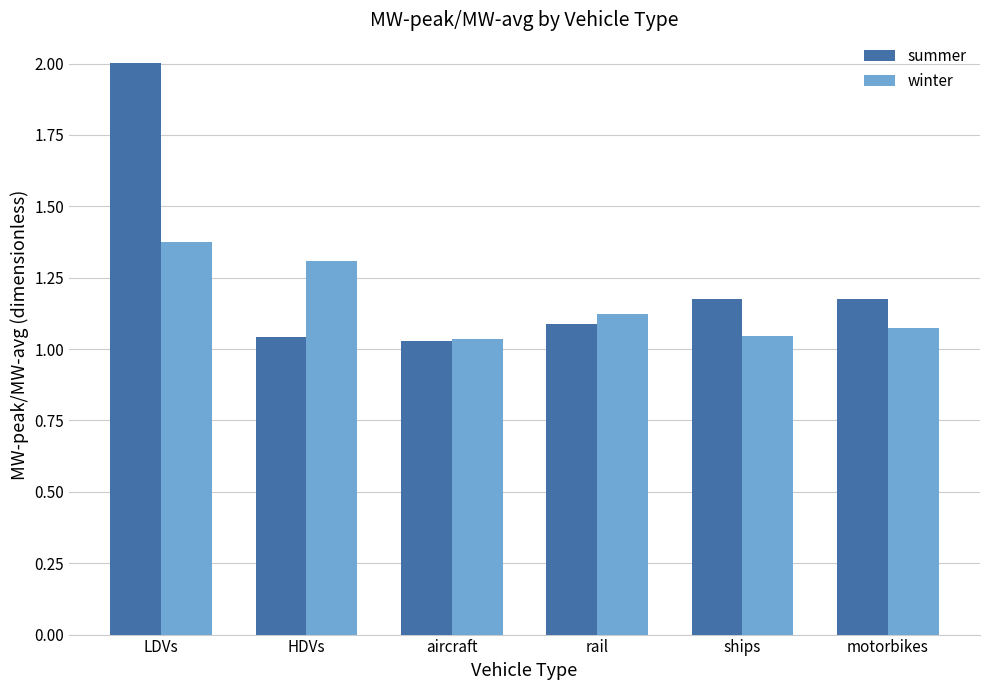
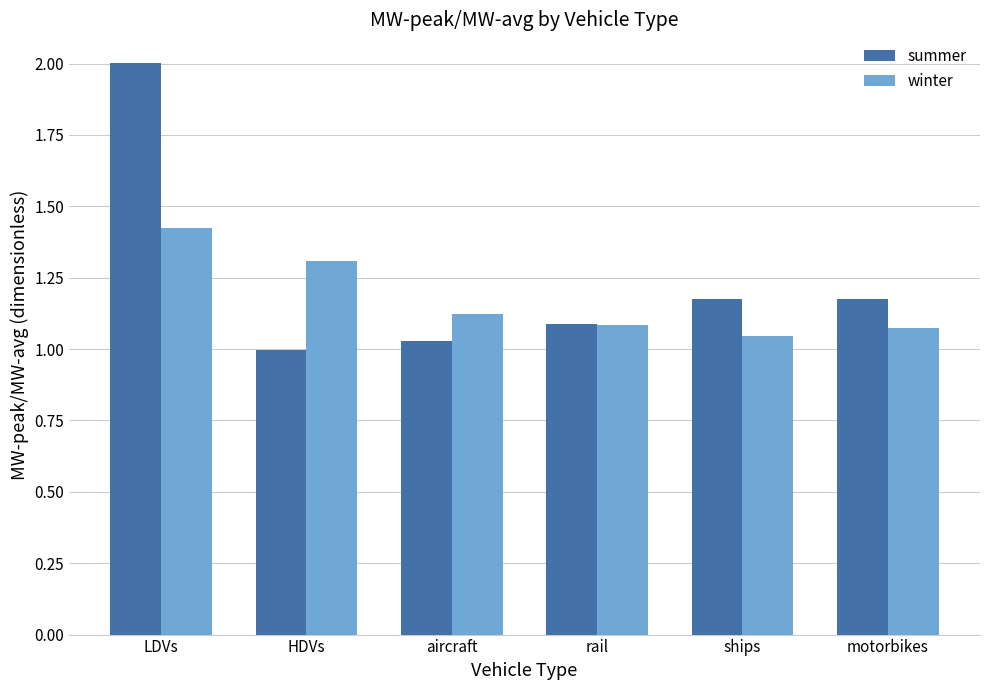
  {
    "summer": {
      "LDVs": 2.00,
-     "HDVs": 1.04,
+     "HDVs": 1.00,
      "aircraft": 1.03,
      "rail": 1.09,
      "ships": 1.18,
      "motorbikes": 1.18
    },
    "winter": {
-     "LDVs": 1.37,
+     "LDVs": 1.43,
      "HDVs": 1.31,
-     "aircraft": 1.04,
-     "rail": 1.12,
+     "aircraft": 1.12,
+     "rail": 1.08,
      "ships": 1.05,
      "motorbikes": 1.07
    }
  }
